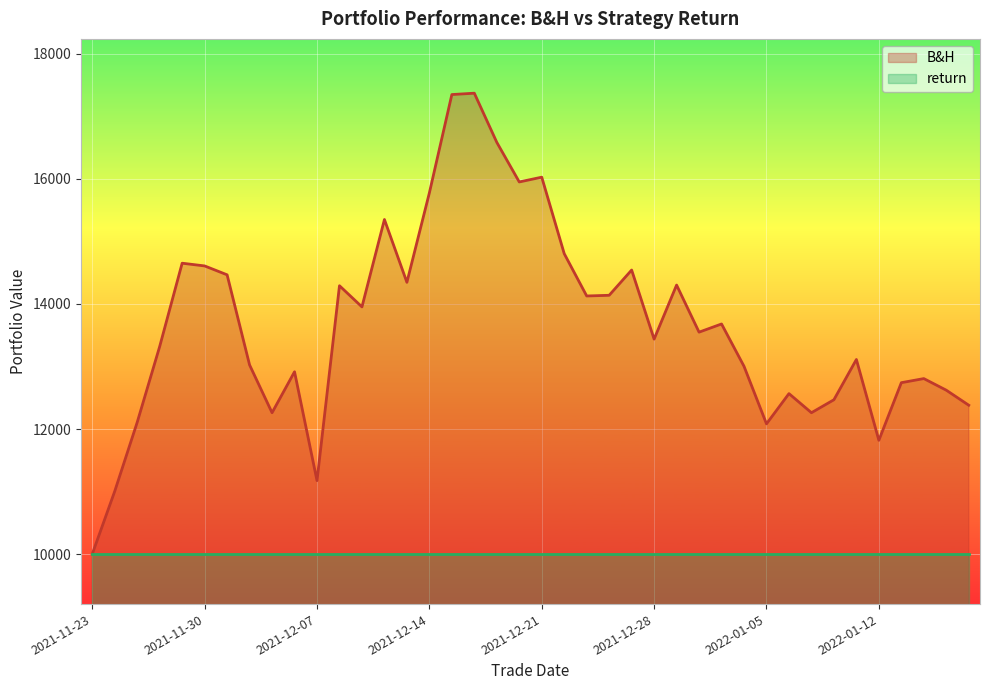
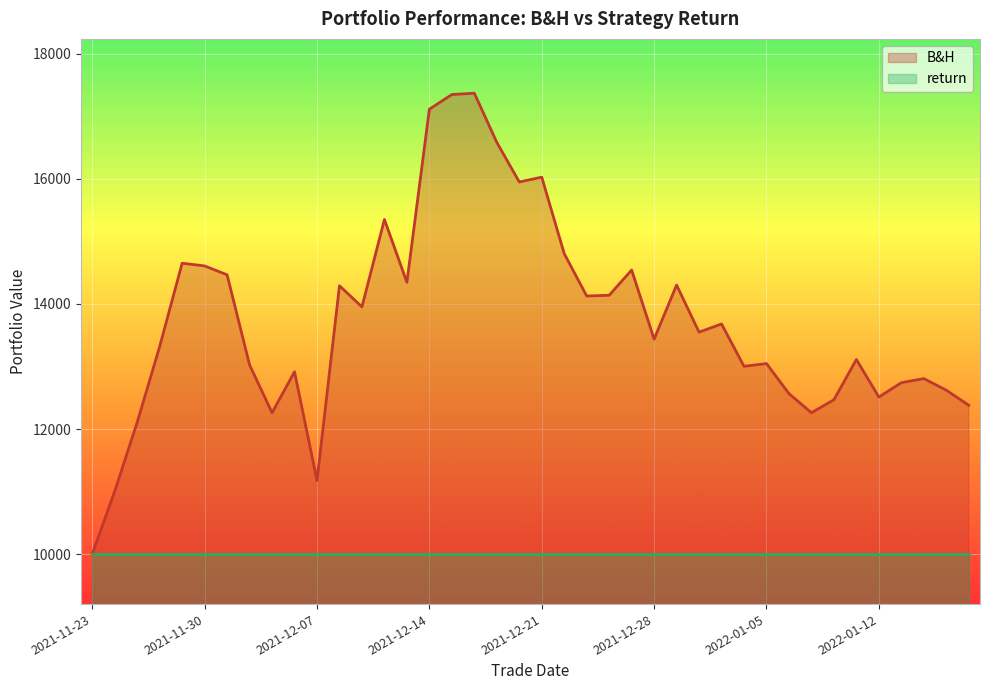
  {
    "B&H": {
      "2021-11-30": 14600,
      "2021-12-07": 11200,
-     "2021-12-14": 15800,
+     "2021-12-14": 17100,
      "2021-12-21": 16000,
      "2021-12-28": 13400,
-     "2022-01-05": 12100,
-     "2022-01-12": 11800
+     "2022-01-05": 13000,
+     "2022-01-12": 12500
    },
    "return": {
      "2021-11-30": 10000,
      "2021-12-07": 10000,
      "2021-12-14": 10000,
      "2021-12-21": 10000,
      "2021-12-28": 10000,
      "2022-01-05": 10000,
      "2022-01-12": 10000
    }
  }
